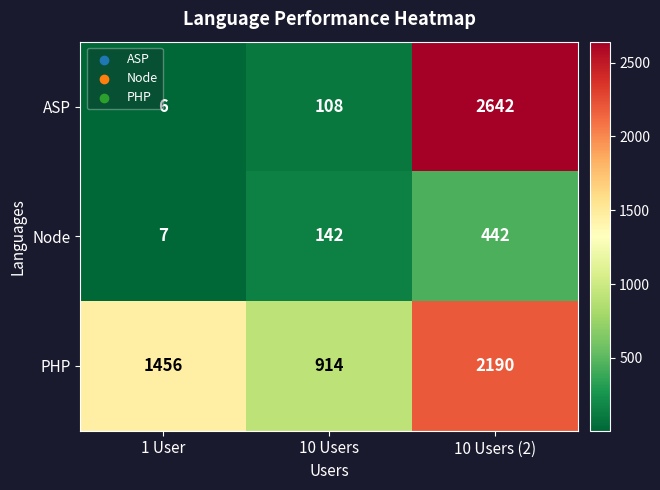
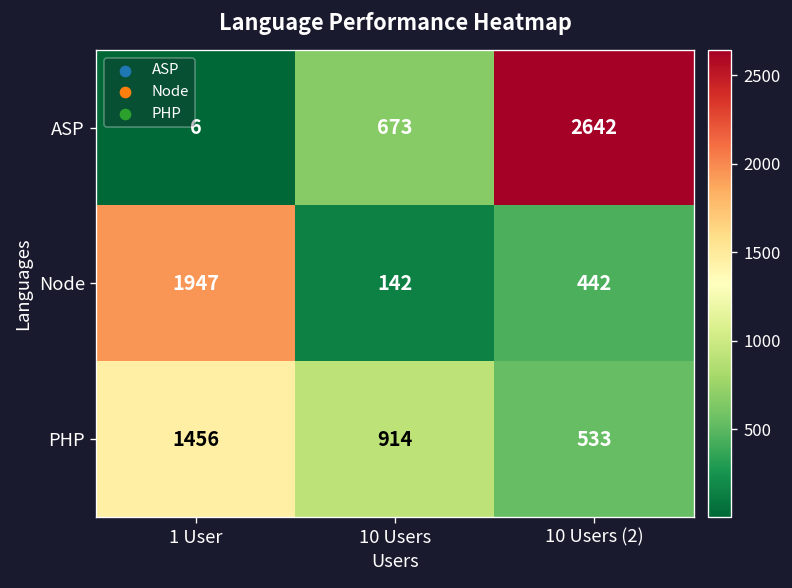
  {
    "ASP": {
-     "10 Users": 108,
+     "10 Users": 673,
      "10 Users (2)": 2642
    },
    "Node": {
-     "1 User": 7,
+     "1 User": 1947,
      "10 Users": 142,
      "10 Users (2)": 442
    },
    "PHP": {
      "1 User": 1456,
      "10 Users": 914,
-     "10 Users (2)": 2190
+     "10 Users (2)": 533
    }
  }
